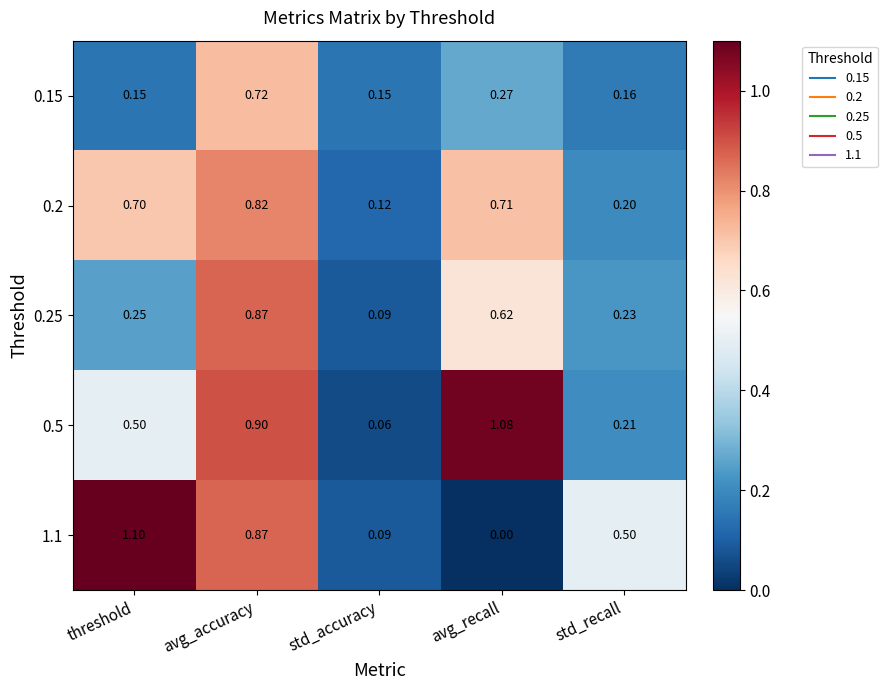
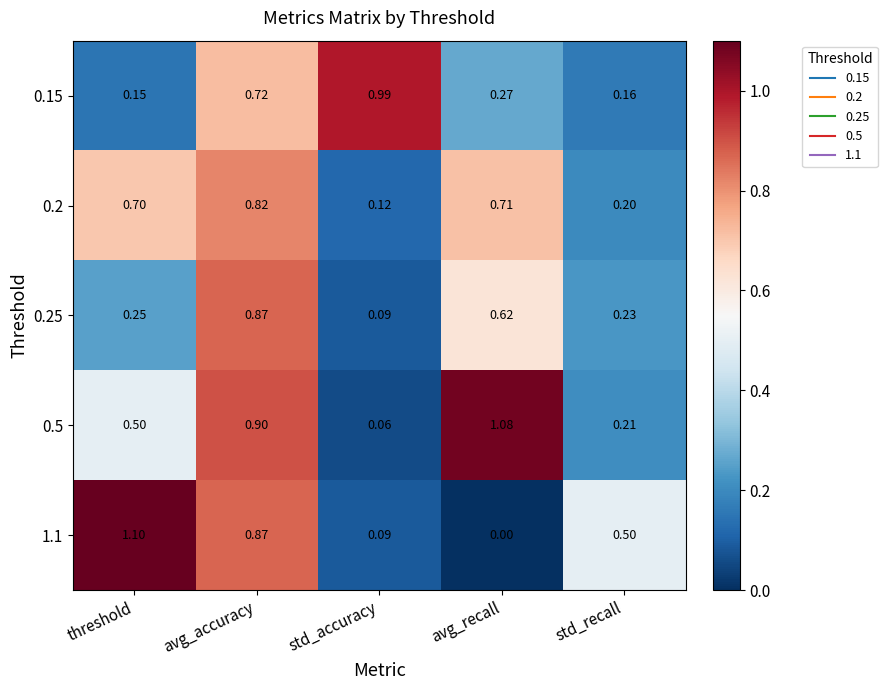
  {
    "0.15": {
      "threshold": 0.15,
      "avg_accuracy": 0.72,
-     "std_accuracy": 0.15,
+     "std_accuracy": 0.99,
      "avg_recall": 0.27,
      "std_recall": 0.16
    },
    "0.2": {
      "threshold": 0.70,
      "avg_accuracy": 0.82,
      "std_accuracy": 0.12,
      "avg_recall": 0.71,
      "std_recall": 0.20
    },
    "0.25": {
      "threshold": 0.25,
      "avg_accuracy": 0.87,
      "std_accuracy": 0.09,
      "avg_recall": 0.62,
      "std_recall": 0.23
    },
    "0.5": {
      "threshold": 0.50,
      "avg_accuracy": 0.90,
      "std_accuracy": 0.06,
      "avg_recall": 1.08,
      "std_recall": 0.21
    },
    "1.1": {
      "threshold": 1.10,
      "avg_accuracy": 0.87,
      "std_accuracy": 0.09,
      "avg_recall": 0.00,
      "std_recall": 0.50
    }
  }
